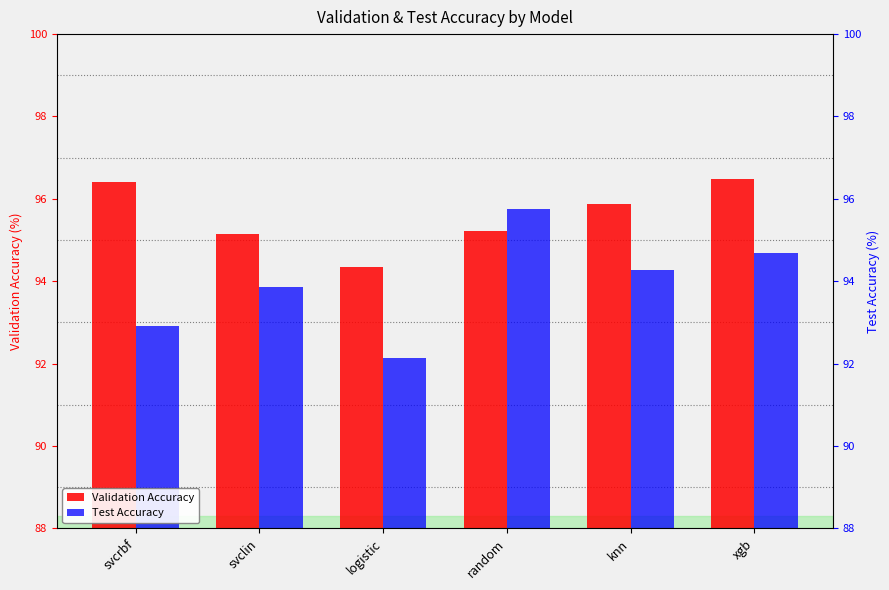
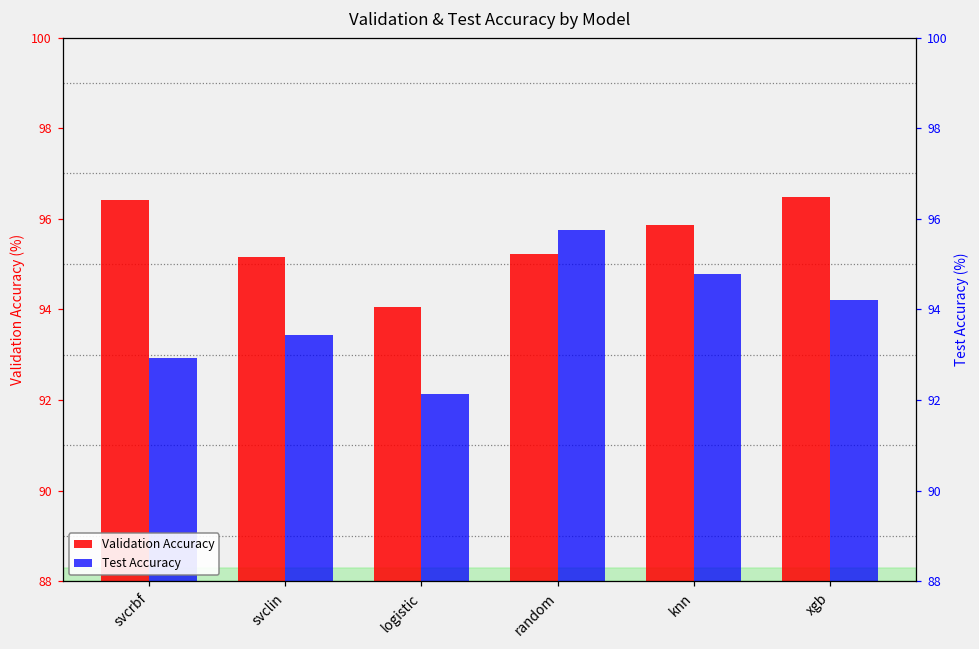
  {
    "Validation Accuracy": {
      "svcrbf": 96.4,
      "svclin": 95.1,
-     "logistic": 94.3,
+     "logistic": 94.1,
      "random": 95.2,
      "knn": 95.9,
      "xgb": 96.5
    },
    "Test Accuracy": {
      "svcrbf": 92.9,
-     "svclin": 93.9,
+     "svclin": 93.4,
      "logistic": 92.1,
      "random": 95.7,
-     "knn": 94.3,
-     "xgb": 94.7
+     "knn": 94.8,
+     "xgb": 94.2
    }
  }
